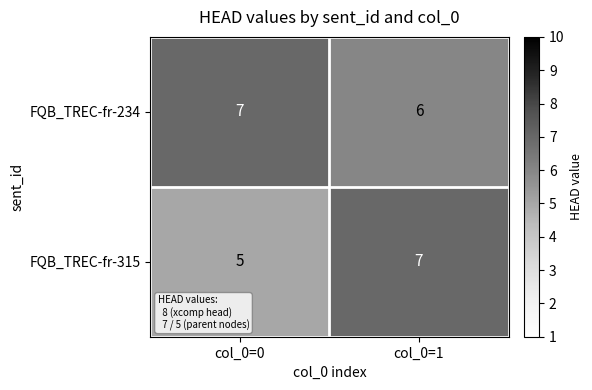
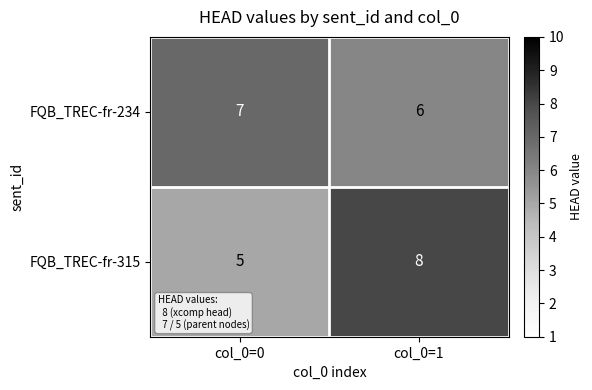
  {
    "FQB_TREC-fr-234": {
      "col_0=0": 7,
      "col_0=1": 6
    },
    "FQB_TREC-fr-315": {
      "col_0=0": 5,
-     "col_0=1": 7
+     "col_0=1": 8
    }
  }
